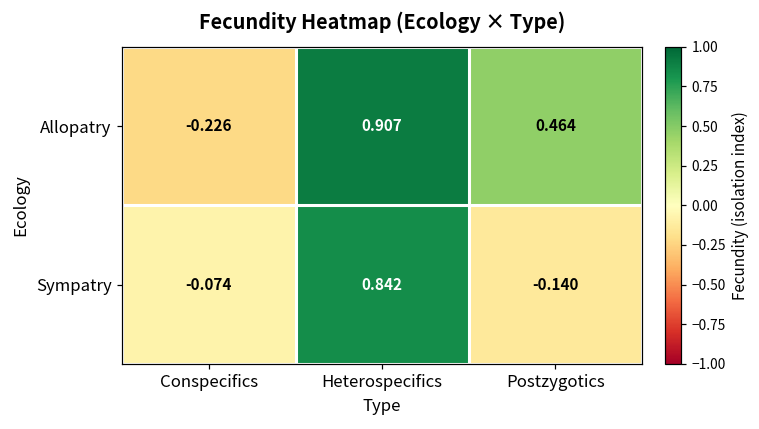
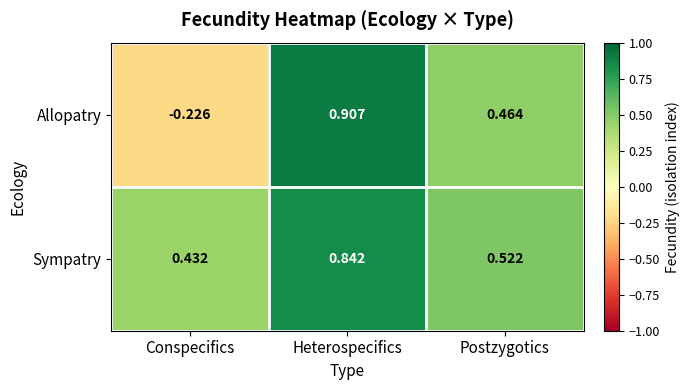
  {
    "Allopatry": {
      "Conspecifics": -0.226,
      "Heterospecifics": 0.907,
      "Postzygotics": 0.464
    },
    "Sympatry": {
-     "Conspecifics": -0.074,
+     "Conspecifics": 0.432,
      "Heterospecifics": 0.842,
-     "Postzygotics": -0.140
+     "Postzygotics": 0.522
    }
  }
